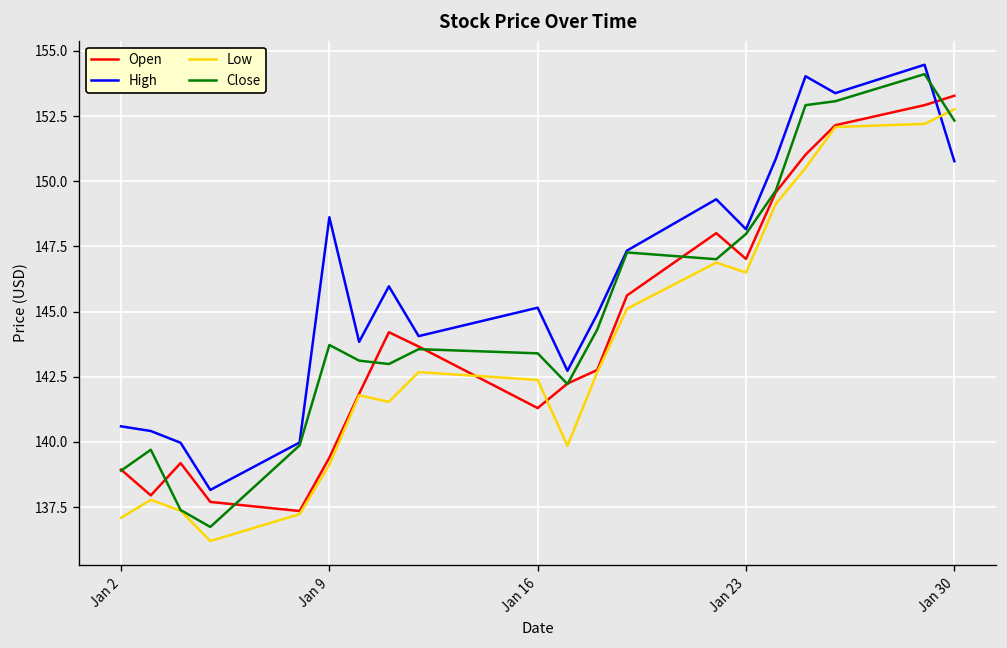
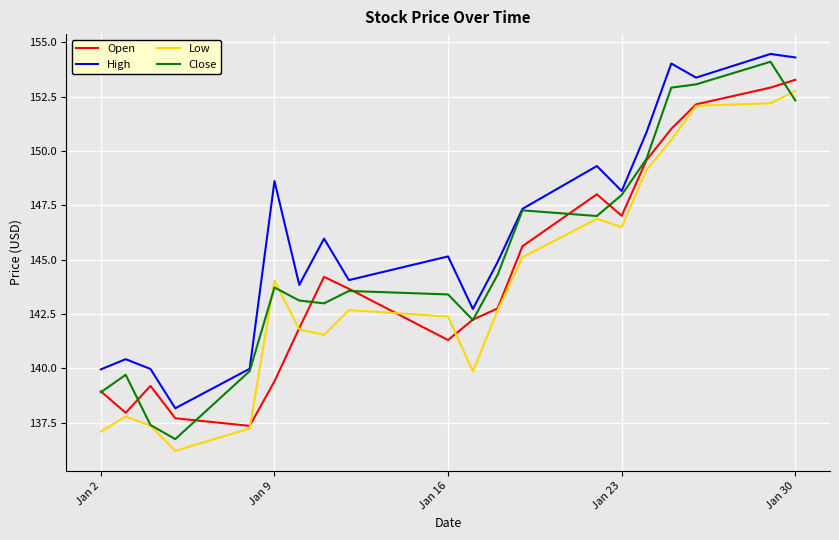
  {
    "Open": {
      "Jan 9": 139.4,
      "Jan 16": 141.3,
      "Jan 23": 147.0,
      "Jan 30": 153.3
    },
    "High": {
-     "Jan 2": 140.6,
+     "Jan 2": 140.0,
      "Jan 9": 148.6,
      "Jan 16": 145.2,
      "Jan 23": 148.2,
-     "Jan 30": 150.8
+     "Jan 30": 154.3
    },
    "Low": {
      "Jan 2": 137.1,
-     "Jan 9": 139.1,
+     "Jan 9": 144.0,
      "Jan 16": 142.4,
      "Jan 23": 146.5,
      "Jan 30": 152.8
    },
    "Close": {
      "Jan 9": 143.7,
      "Jan 16": 143.4,
      "Jan 23": 148.0,
      "Jan 30": 152.3
    }
  }
